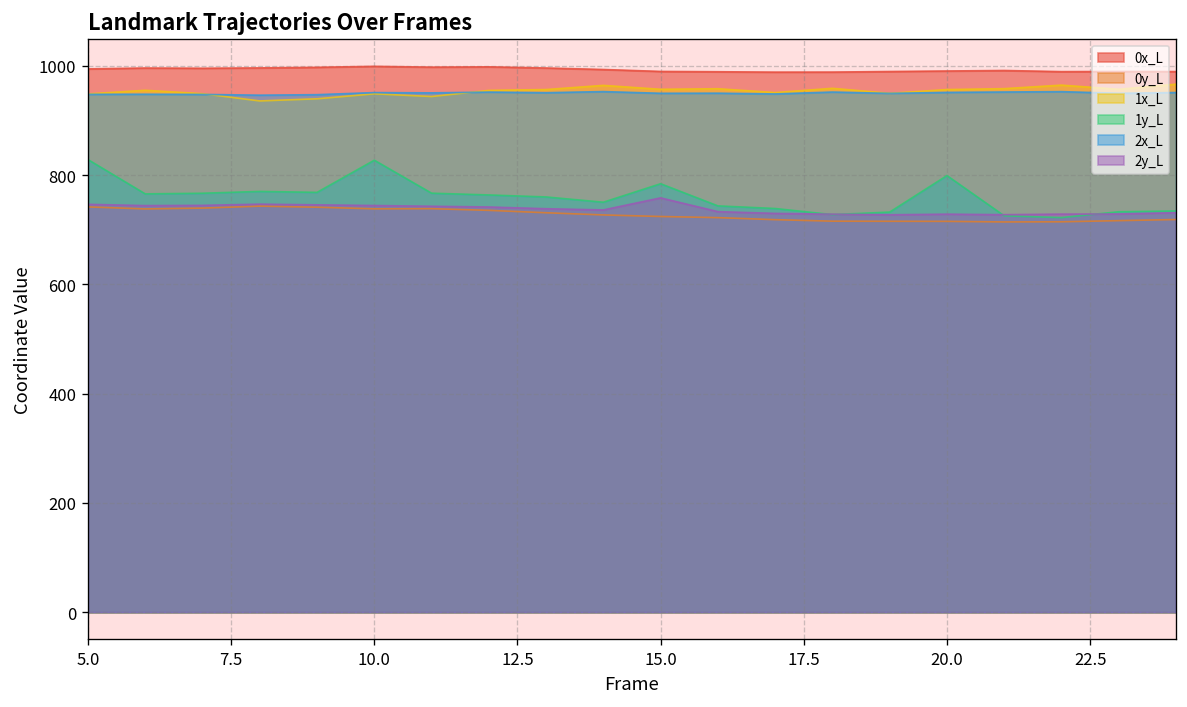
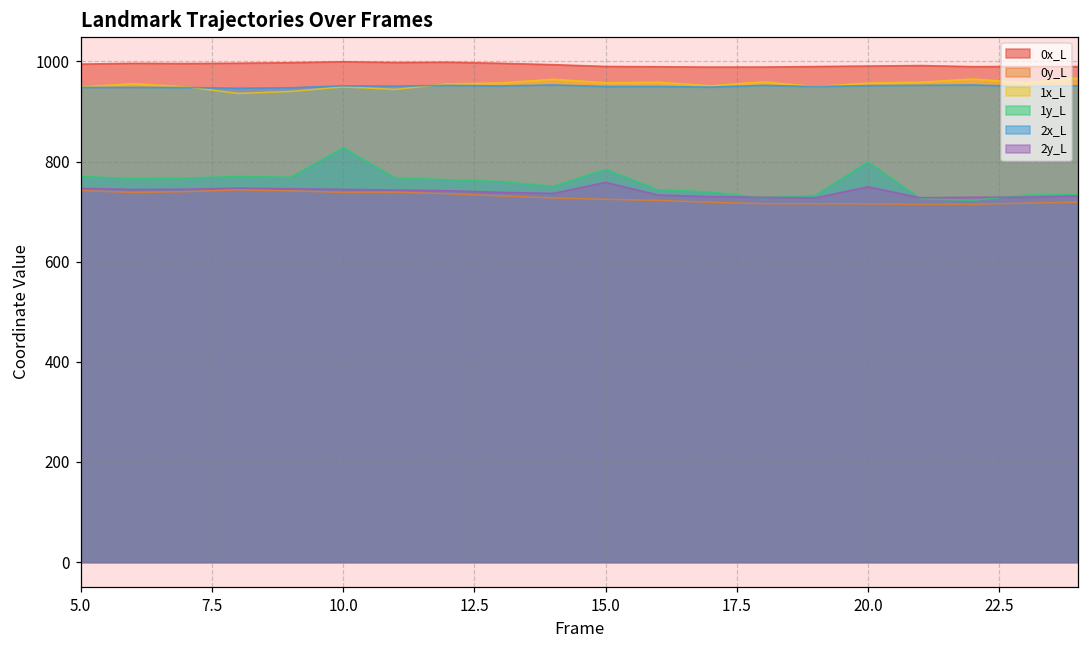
  {
    "1y_L": {
-     "5.0": 830,
+     "5.0": 770,
      "10.0": 830,
      "15.0": 780,
      "20.0": 800
    },
    "2x_L": {
      "15.0": 950
    },
    "2y_L": {
      "10.0": 740,
      "15.0": 760,
-     "20.0": 730
+     "20.0": 750
    }
  }
